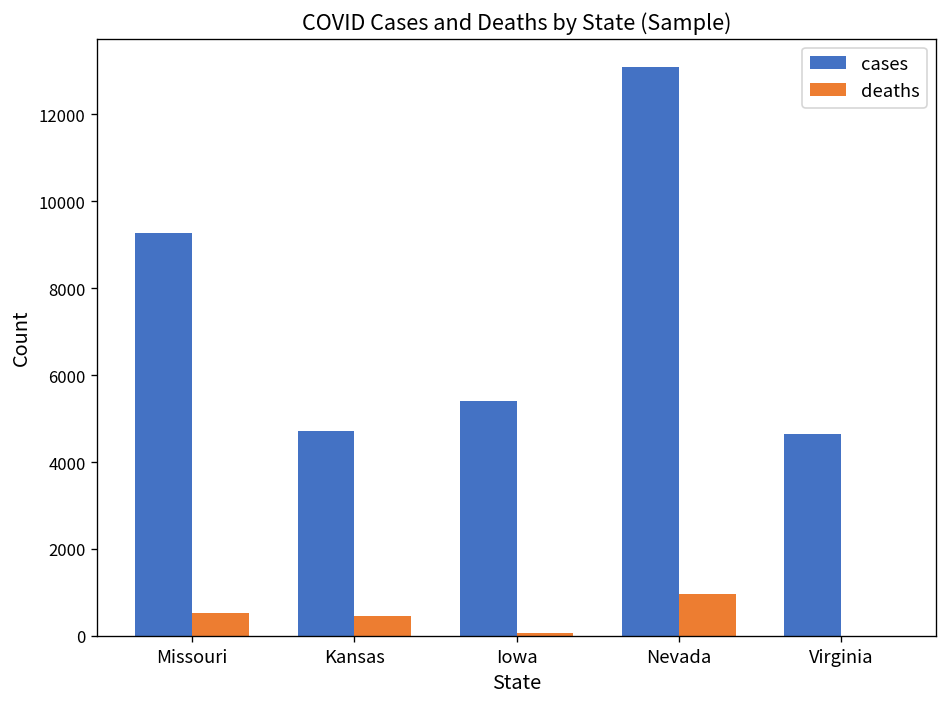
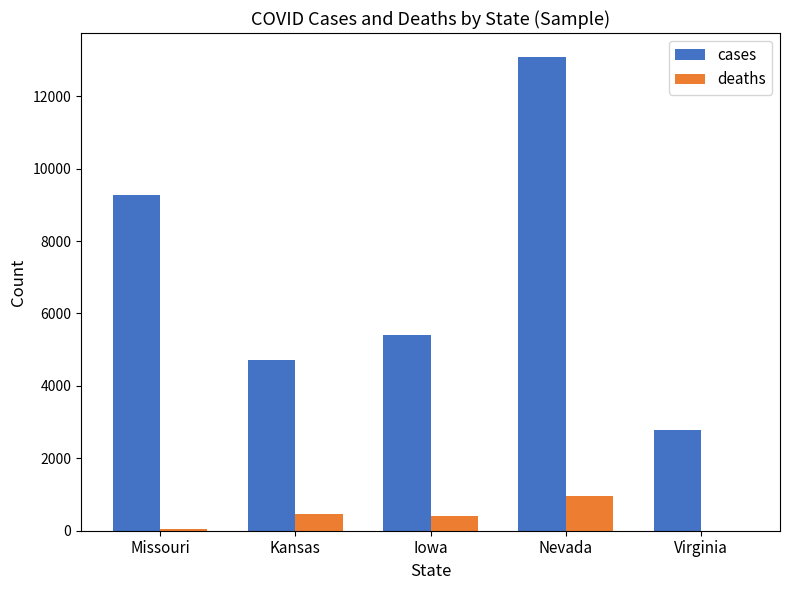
  {
    "cases": {
      "Missouri": 9300,
      "Kansas": 4700,
      "Iowa": 5400,
      "Nevada": 13100,
-     "Virginia": 4700
+     "Virginia": 2800
    },
    "deaths": {
-     "Missouri": 500,
+     "Missouri": 0,
      "Kansas": 500,
-     "Iowa": 100,
+     "Iowa": 400,
      "Nevada": 1000
    }
  }
